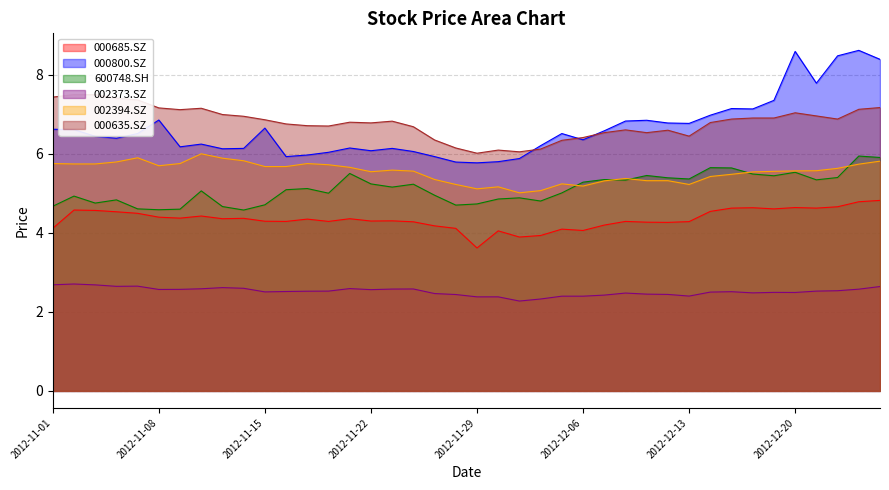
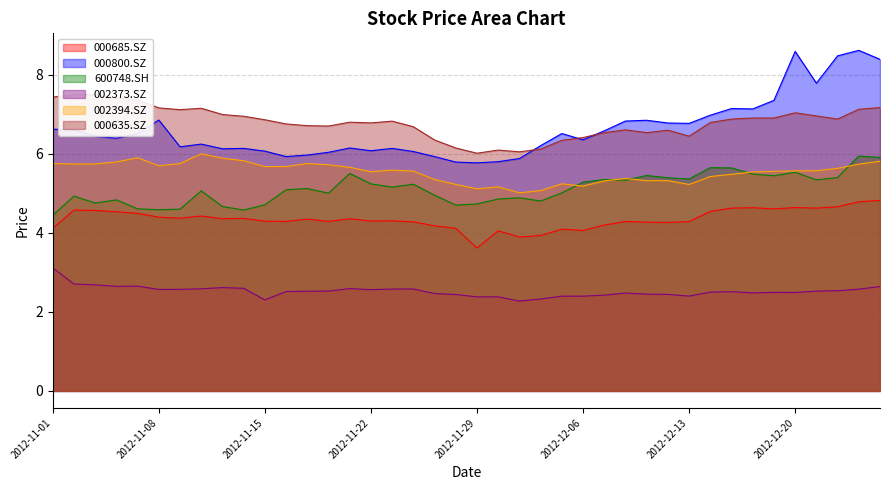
  {
    "000685.SZ": {
      "2012-11-01": 4.1,
      "2012-11-08": 4.4,
      "2012-11-15": 4.3,
      "2012-11-22": 4.3,
      "2012-11-29": 3.6,
      "2012-12-06": 4.1,
      "2012-12-13": 4.3,
      "2012-12-20": 4.6
    },
    "000800.SZ": {
      "2012-11-01": 6.6,
      "2012-11-08": 6.9,
-     "2012-11-15": 6.6,
+     "2012-11-15": 6.1,
      "2012-11-22": 6.1,
      "2012-11-29": 5.8,
      "2012-12-13": 6.8,
      "2012-12-20": 8.6
    },
    "600748.SH": {
-     "2012-11-01": 4.7,
+     "2012-11-01": 4.4,
      "2012-11-08": 4.6,
      "2012-11-15": 4.7,
      "2012-11-22": 5.2,
      "2012-11-29": 4.7,
      "2012-12-06": 5.3,
      "2012-12-13": 5.4
    },
    "002373.SZ": {
-     "2012-11-01": 2.7,
+     "2012-11-01": 3.1,
      "2012-11-08": 2.6,
-     "2012-11-15": 2.5,
+     "2012-11-15": 2.3,
      "2012-11-22": 2.6,
      "2012-11-29": 2.4,
      "2012-12-06": 2.4,
      "2012-12-13": 2.4,
      "2012-12-20": 2.5
    },
    "002394.SZ": {
      "2012-11-01": 5.8,
      "2012-11-08": 5.7,
      "2012-11-15": 5.7,
      "2012-11-22": 5.5,
      "2012-11-29": 5.1,
      "2012-12-06": 5.2,
      "2012-12-13": 5.2
    },
    "000635.SZ": {
      "2012-11-01": 7.4,
      "2012-11-08": 7.2,
      "2012-11-15": 6.9,
      "2012-11-22": 6.8,
      "2012-11-29": 6.0,
      "2012-12-13": 6.4,
      "2012-12-20": 7.0
    }
  }
